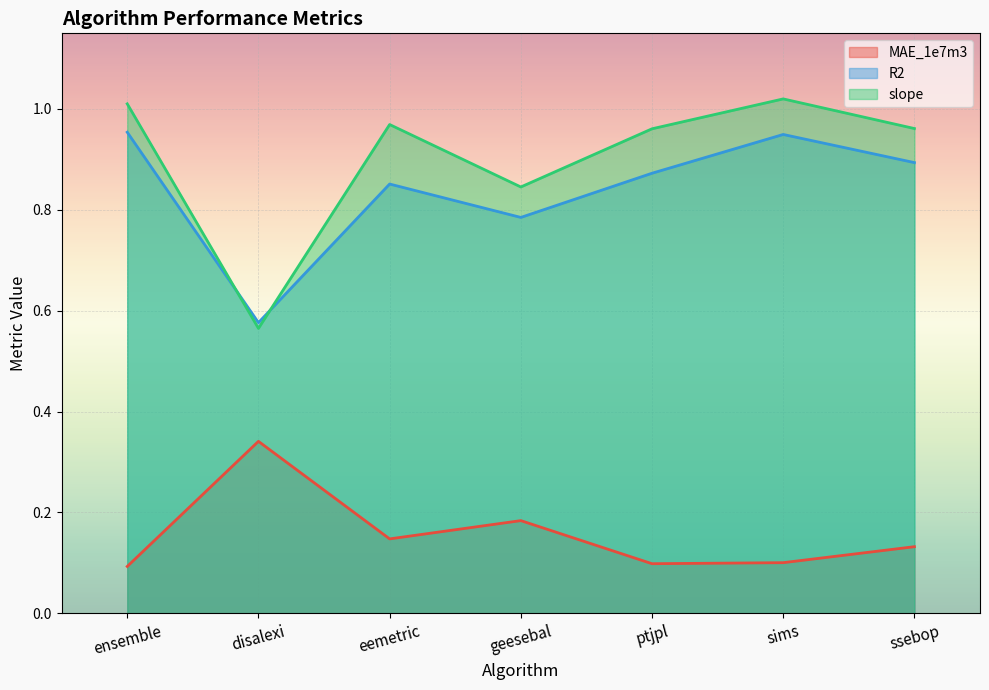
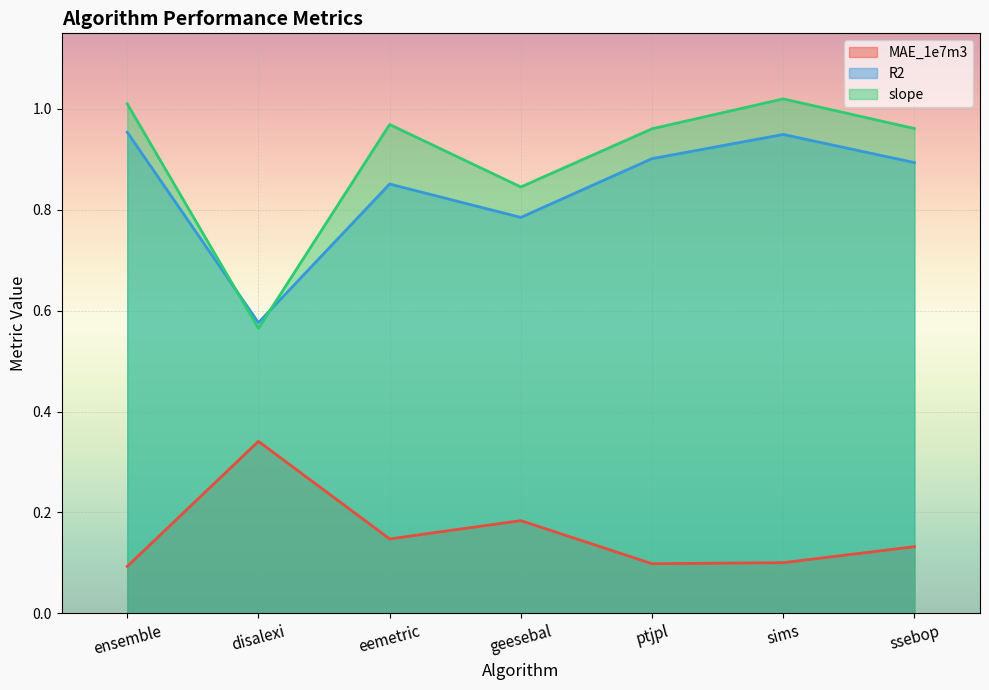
  {
    "MAE_1e7m3": {
      "ensemble": 0.09,
      "disalexi": 0.34,
      "eemetric": 0.15,
      "geesebal": 0.18,
      "ptjpl": 0.10,
      "sims": 0.10,
      "ssebop": 0.13
    },
    "R2": {
      "ensemble": 0.95,
      "disalexi": 0.58,
      "eemetric": 0.85,
      "geesebal": 0.78,
-     "ptjpl": 0.87,
+     "ptjpl": 0.90,
      "sims": 0.95,
      "ssebop": 0.89
    },
    "slope": {
      "ensemble": 1.01,
      "disalexi": 0.56,
      "eemetric": 0.97,
      "geesebal": 0.85,
      "ptjpl": 0.96,
      "sims": 1.02,
      "ssebop": 0.96
    }
  }
